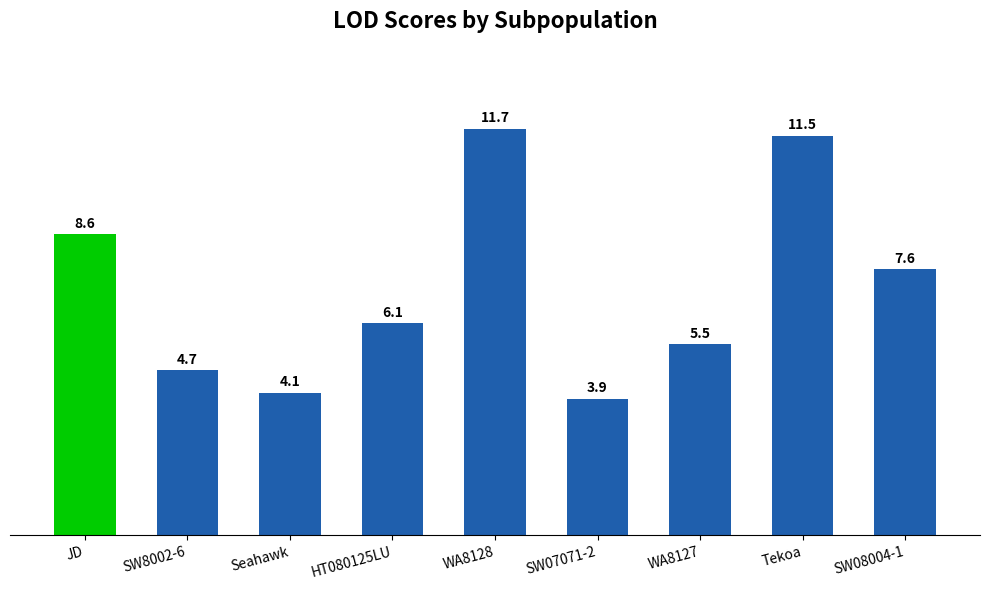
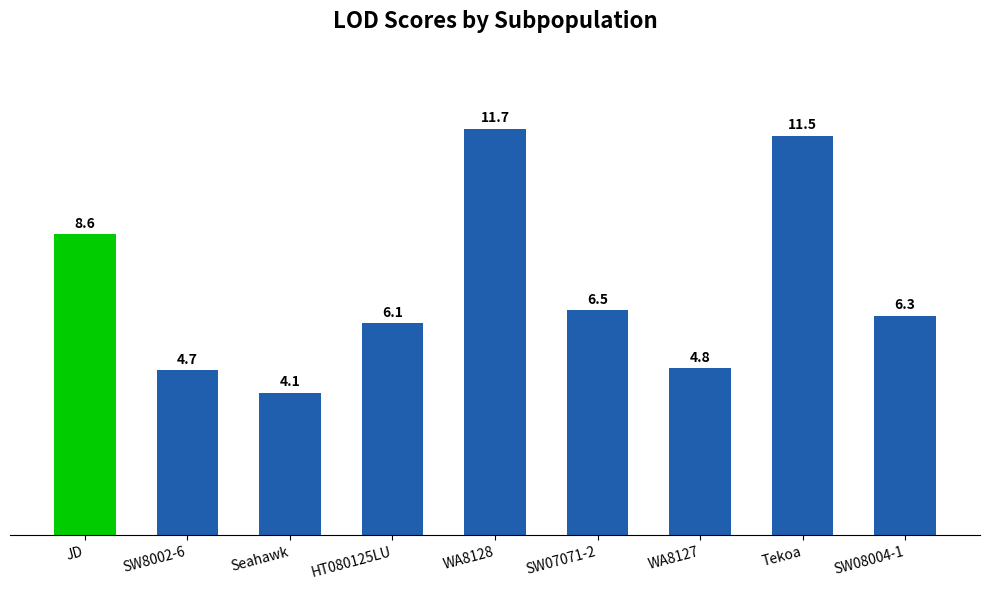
  {
    "JD": 8.6,
    "SW8002-6": 4.7,
    "Seahawk": 4.1,
    "HT080125LU": 6.1,
    "WA8128": 11.7,
-   "SW07071-2": 3.9,
-   "WA8127": 5.5,
+   "SW07071-2": 6.5,
+   "WA8127": 4.8,
    "Tekoa": 11.5,
-   "SW08004-1": 7.6
+   "SW08004-1": 6.3
  }
